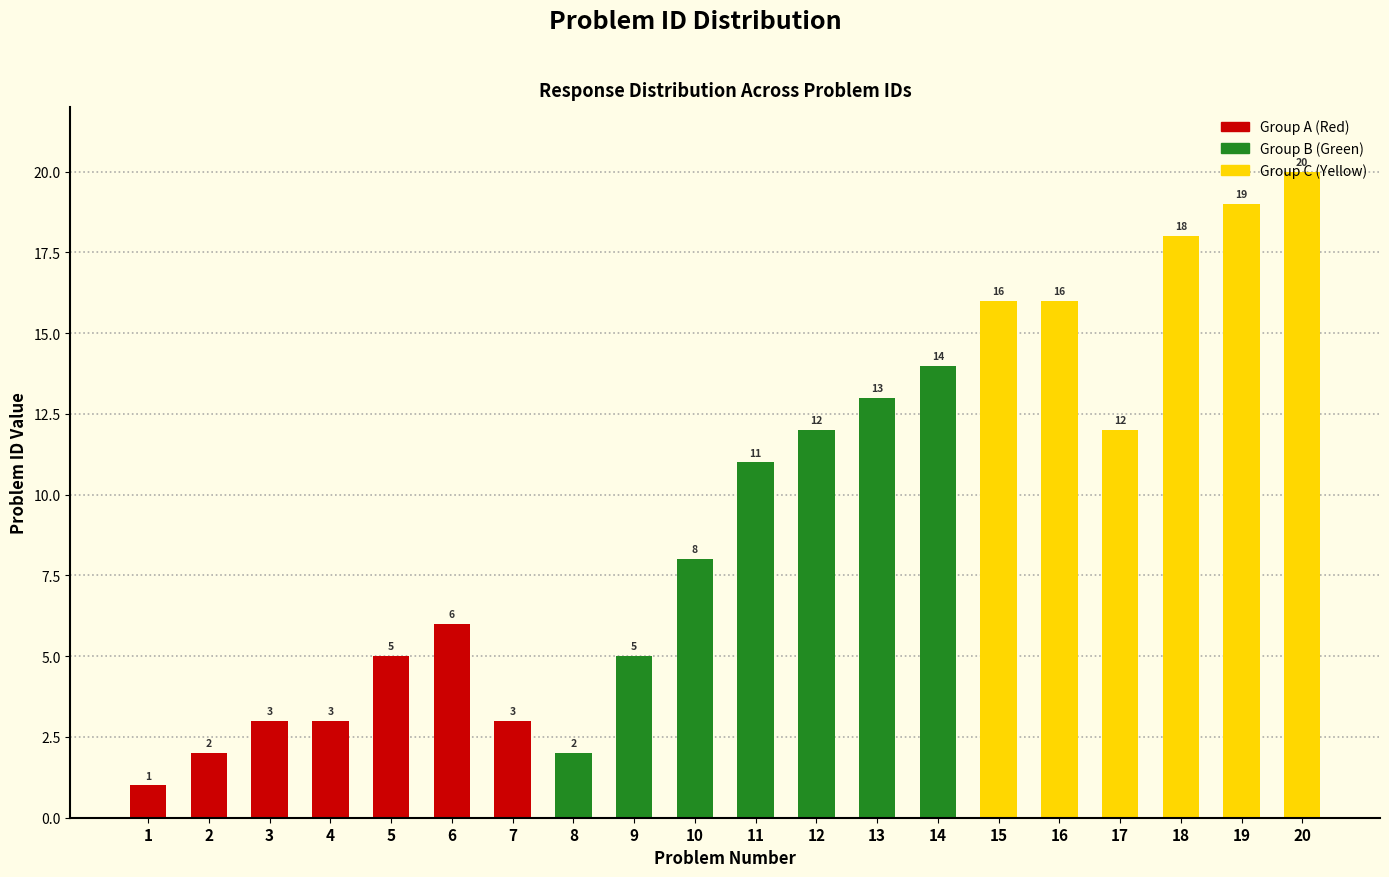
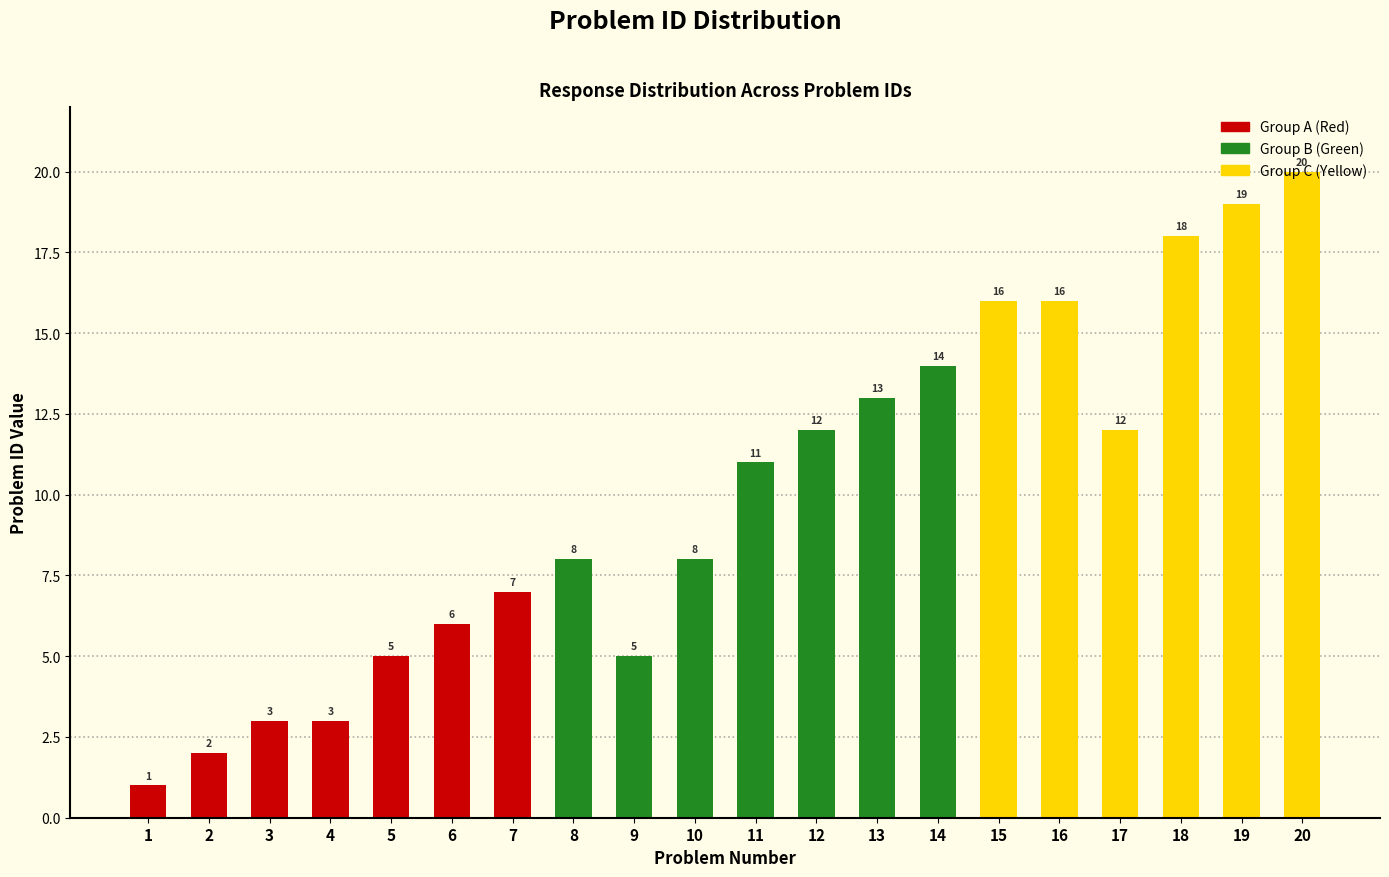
  {
    "1": 1,
    "2": 2,
    "3": 3,
    "4": 3,
    "5": 5,
    "6": 6,
-   "7": 3,
-   "8": 2,
+   "7": 7,
+   "8": 8,
    "9": 5,
    "10": 8,
    "11": 11,
    "12": 12,
    "13": 13,
    "14": 14,
    "15": 16,
    "16": 16,
    "17": 12,
    "18": 18,
    "19": 19,
    "20": 20
  }
